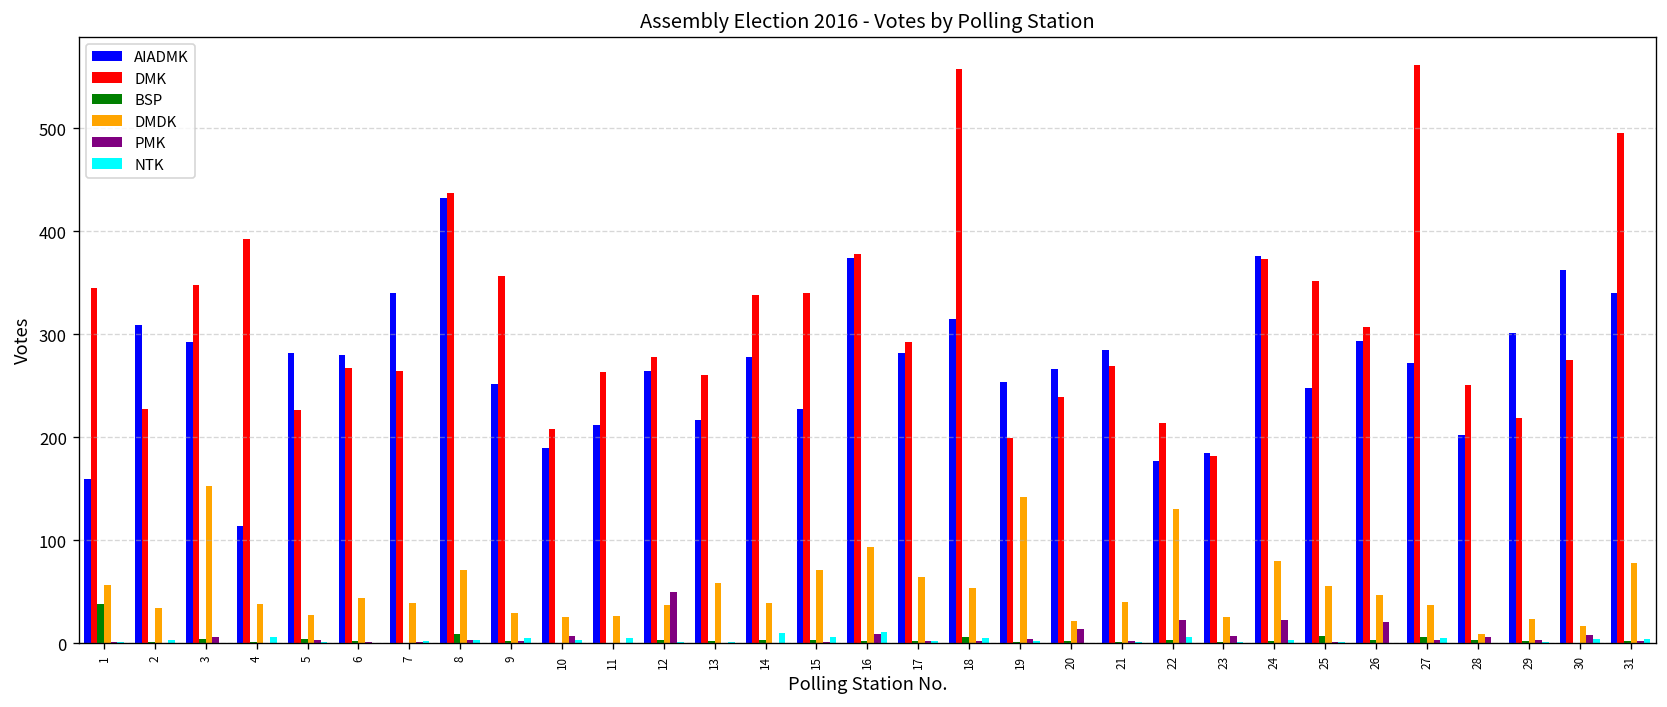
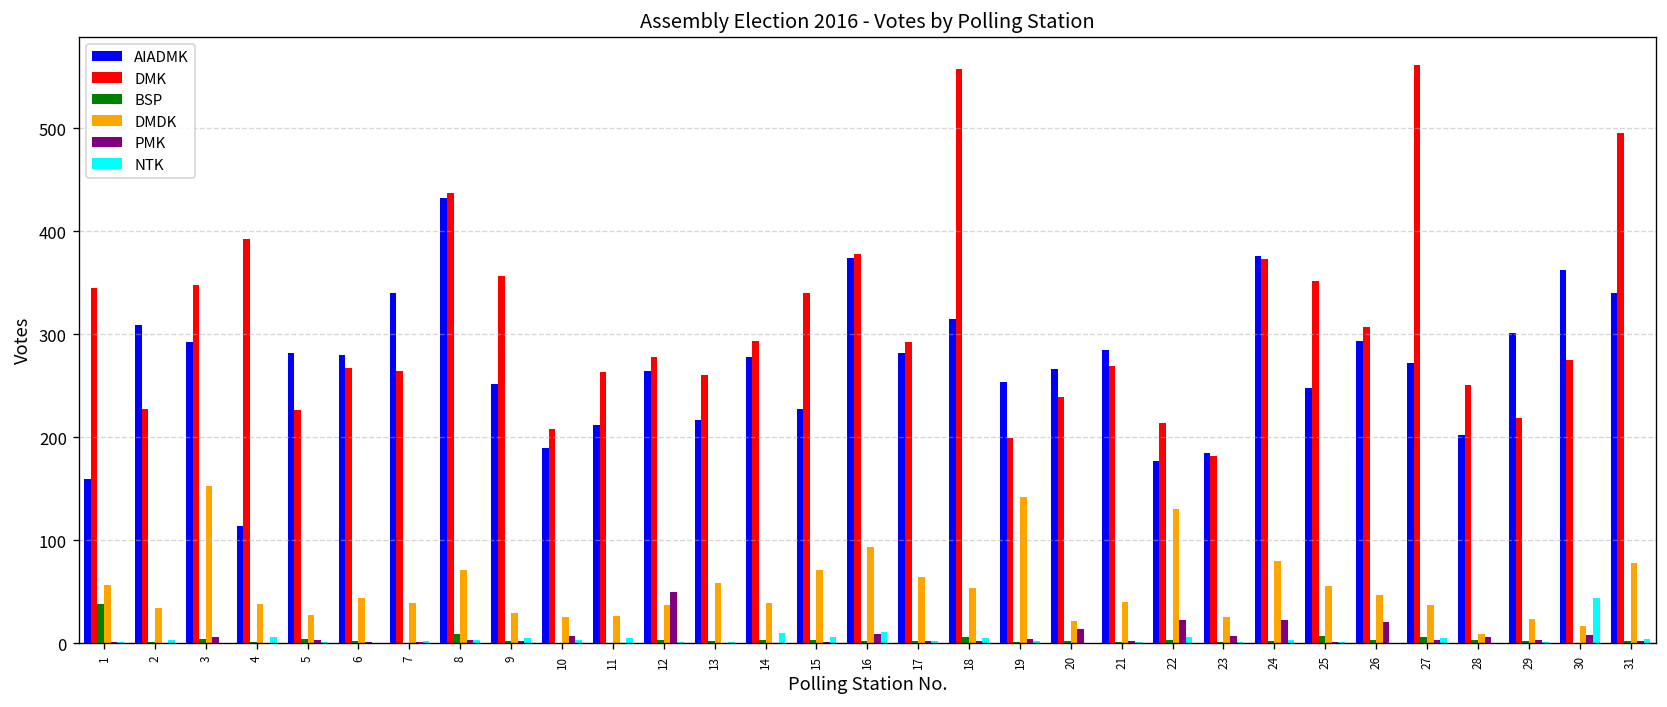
  {
    "AIADMK": {
      "1": 160,
      "2": 310,
      "3": 290,
      "4": 110,
      "5": 280,
      "6": 280,
      "7": 340,
      "8": 430,
      "9": 250,
      "10": 190,
      "11": 210,
      "12": 260,
      "13": 220,
      "14": 280,
      "15": 230,
      "16": 370,
      "17": 280,
      "18": 320,
      "19": 250,
      "20": 270,
      "21": 290,
      "22": 180,
      "23": 190,
      "24": 380,
      "25": 250,
      "26": 290,
      "27": 270,
      "28": 200,
      "29": 300,
      "30": 360,
      "31": 340
    },
    "DMK": {
      "1": 350,
      "2": 230,
      "3": 350,
      "4": 390,
      "5": 230,
      "6": 270,
      "7": 260,
      "8": 440,
      "9": 360,
      "10": 210,
      "11": 260,
      "12": 280,
      "13": 260,
-     "14": 340,
+     "14": 290,
      "15": 340,
      "16": 380,
      "17": 290,
      "18": 560,
      "19": 200,
      "20": 240,
      "21": 270,
      "22": 210,
      "23": 180,
      "24": 370,
      "25": 350,
      "26": 310,
      "27": 560,
      "28": 250,
      "29": 220,
      "30": 280,
      "31": 500
    },
    "BSP": {
      "1": 40,
      "3": 0,
      "5": 0,
      "7": 0,
      "8": 10,
      "10": 0,
      "11": 0,
      "12": 0,
      "14": 0,
      "15": 0,
      "18": 10,
      "22": 0,
      "25": 10,
      "26": 0,
      "27": 10,
      "28": 0,
      "30": 0
    },
    "DMDK": {
      "1": 60,
      "2": 30,
      "3": 150,
      "4": 40,
      "5": 30,
      "6": 40,
      "7": 40,
      "8": 70,
      "9": 30,
      "10": 30,
      "11": 30,
      "12": 40,
      "13": 60,
      "14": 40,
      "15": 70,
      "16": 90,
      "17": 60,
      "18": 50,
      "19": 140,
      "20": 20,
      "21": 40,
      "22": 130,
      "23": 30,
      "24": 80,
      "25": 60,
      "26": 50,
      "27": 40,
      "28": 10,
      "29": 20,
      "30": 20,
      "31": 80
    },
    "PMK": {
      "2": 0,
      "3": 10,
      "4": 0,
      "5": 0,
      "8": 0,
      "10": 10,
      "11": 0,
      "12": 50,
      "13": 0,
      "14": 0,
      "16": 10,
      "19": 0,
      "20": 10,
      "22": 20,
      "23": 10,
      "24": 20,
      "26": 20,
      "27": 0,
      "28": 10,
      "29": 0,
      "30": 10
    },
    "NTK": {
      "2": 0,
      "3": 0,
      "4": 10,
      "6": 0,
      "8": 0,
      "9": 10,
      "10": 0,
      "11": 10,
      "14": 10,
      "15": 10,
      "16": 10,
      "18": 10,
      "20": 0,
      "22": 10,
      "24": 0,
      "26": 0,
      "27": 10,
      "28": 0,
-     "30": 0,
+     "30": 40,
      "31": 0
    }
  }
